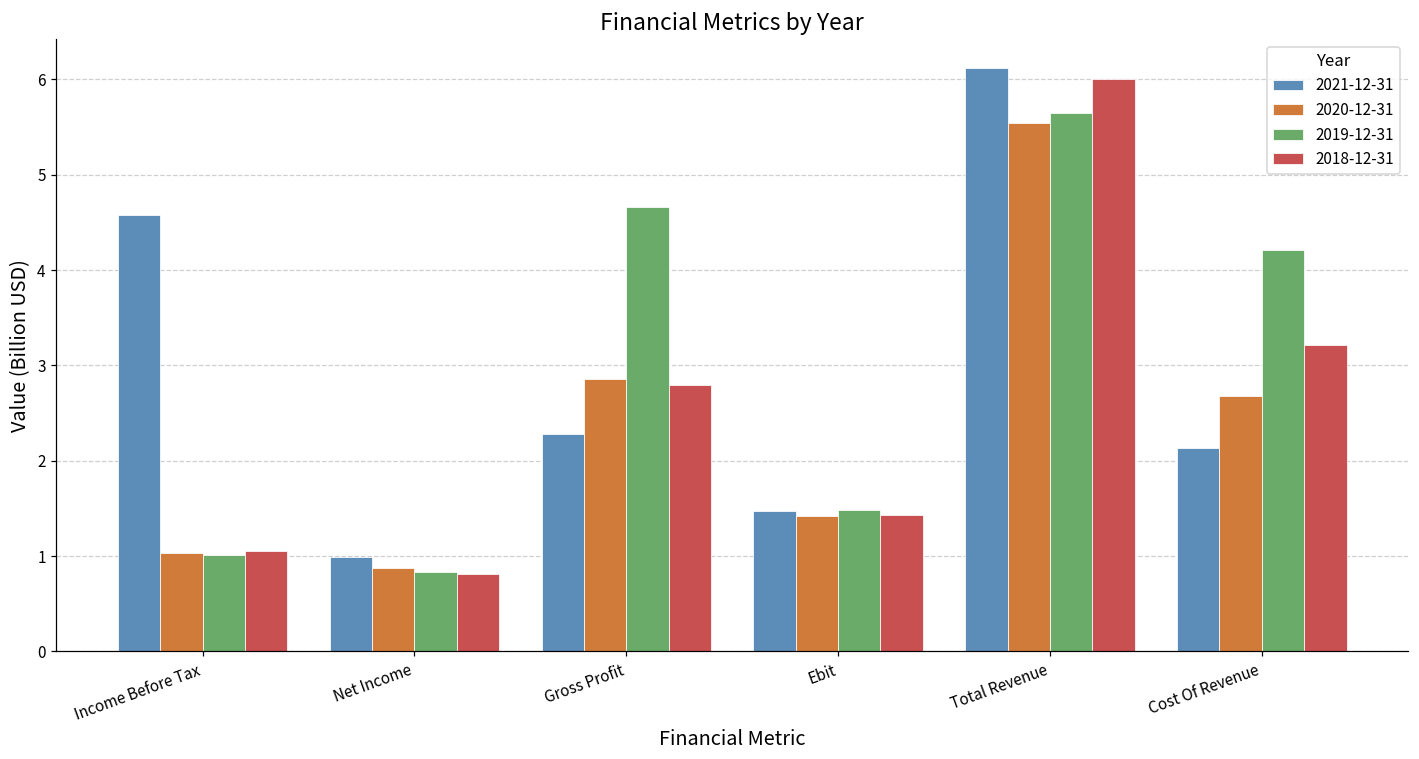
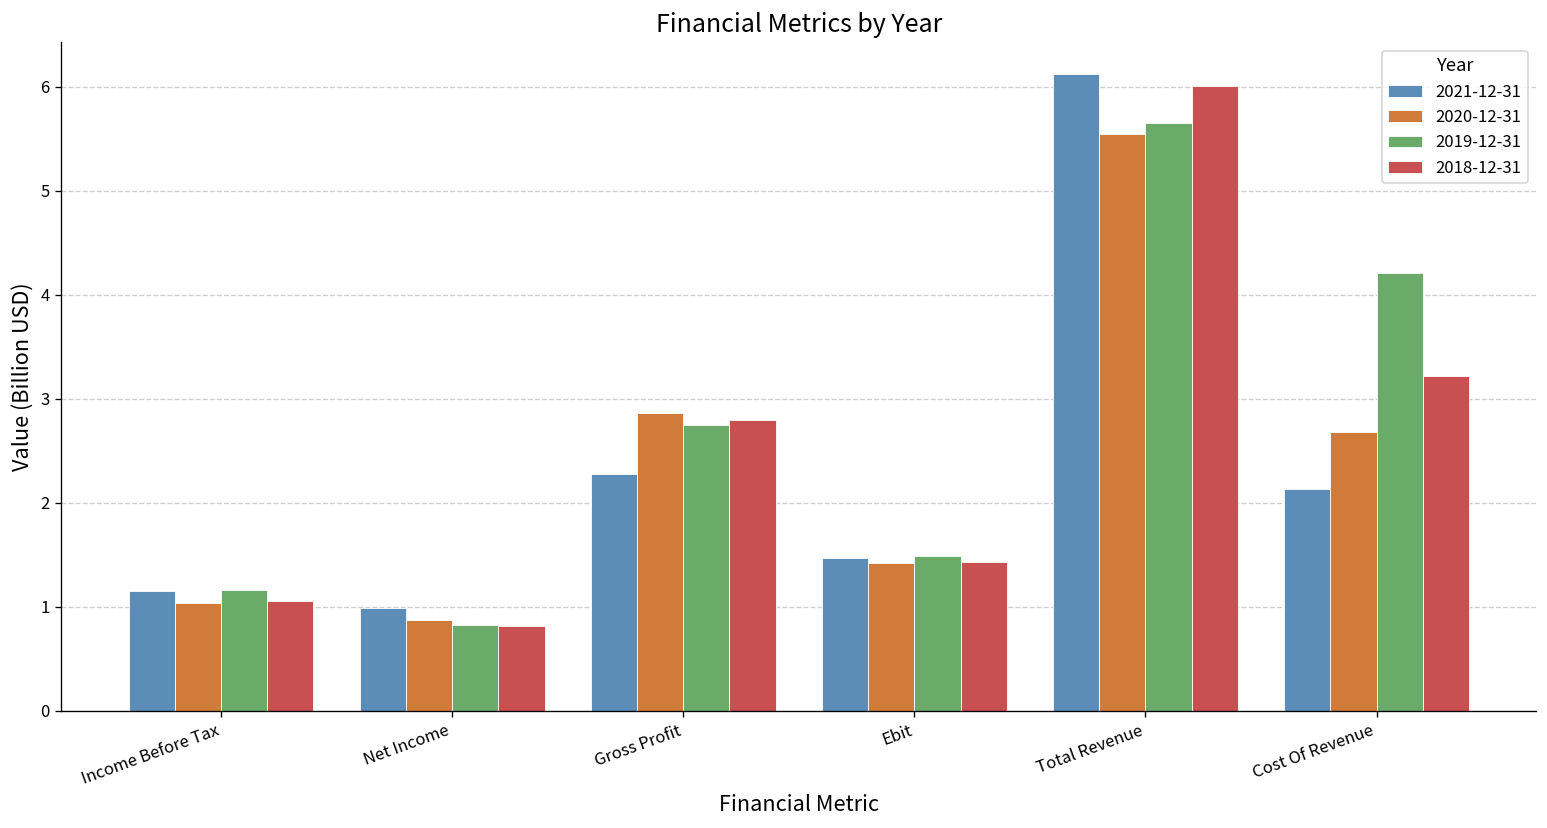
  {
    "2021-12-31": {
-     "Income Before Tax": 4.6,
+     "Income Before Tax": 1.2,
      "Net Income": 1.0,
      "Gross Profit": 2.3,
      "Ebit": 1.5,
      "Total Revenue": 6.1,
      "Cost Of Revenue": 2.1
    },
    "2019-12-31": {
-     "Income Before Tax": 1.0,
+     "Income Before Tax": 1.2,
      "Net Income": 0.8,
-     "Gross Profit": 4.7,
+     "Gross Profit": 2.7,
      "Ebit": 1.5,
      "Total Revenue": 5.6,
      "Cost Of Revenue": 4.2
    }
  }
